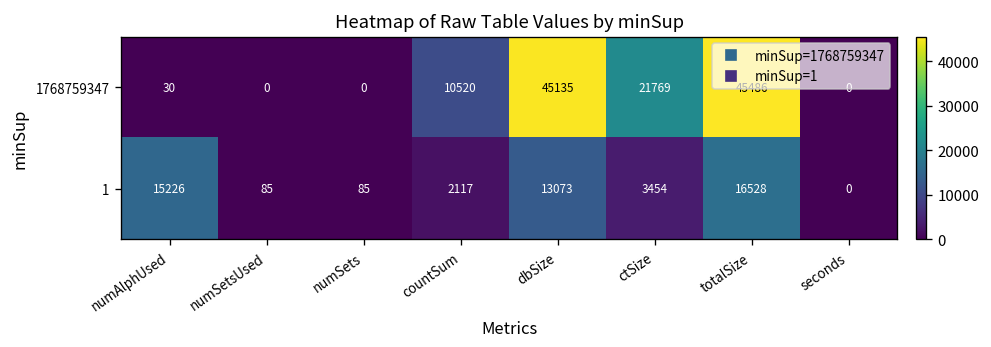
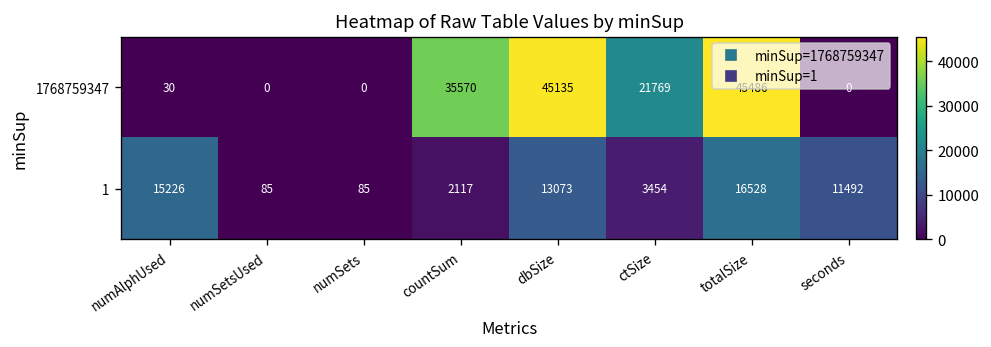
  {
    "1768759347": {
      "numAlphUsed": 30,
      "numSetsUsed": 0,
      "numSets": 0,
-     "countSum": 10520,
+     "countSum": 35570,
      "dbSize": 45135,
      "ctSize": 21769
    },
    "1": {
      "numAlphUsed": 15226,
      "numSetsUsed": 85,
      "numSets": 85,
      "countSum": 2117,
      "dbSize": 13073,
      "ctSize": 3454,
      "totalSize": 16528,
-     "seconds": 0
+     "seconds": 11492
    }
  }
